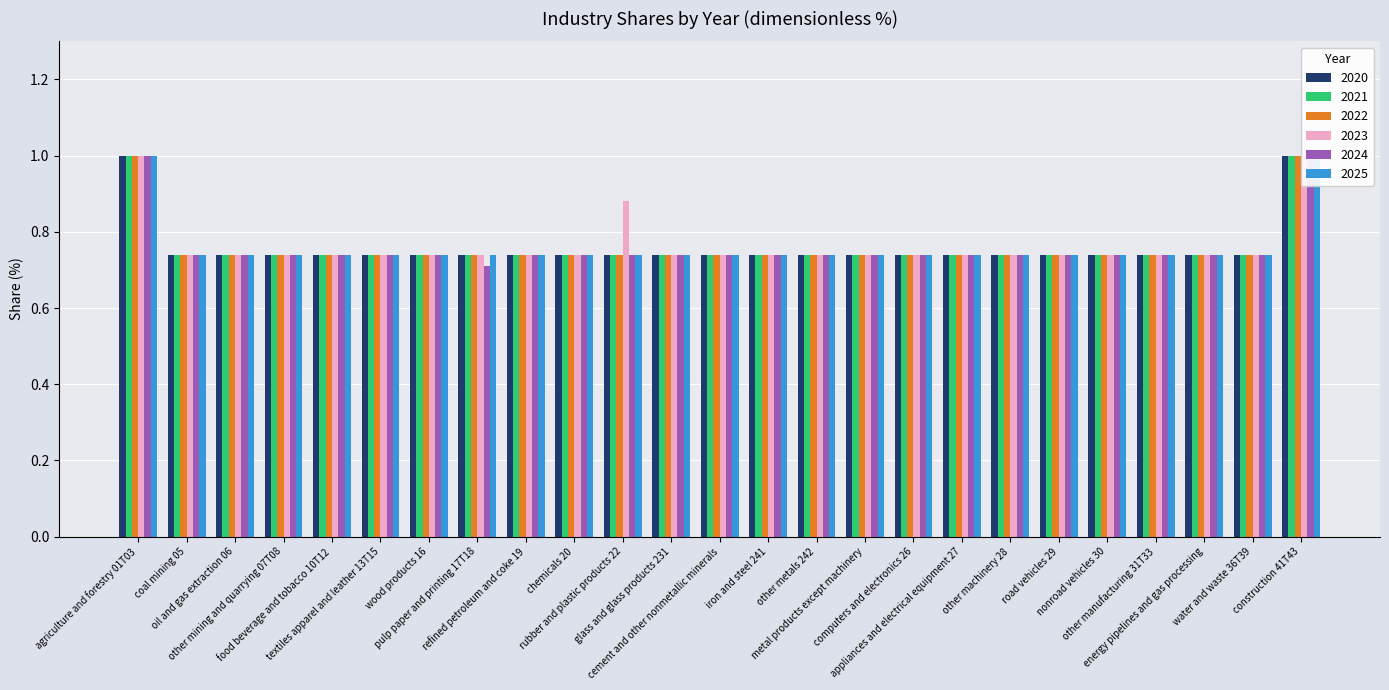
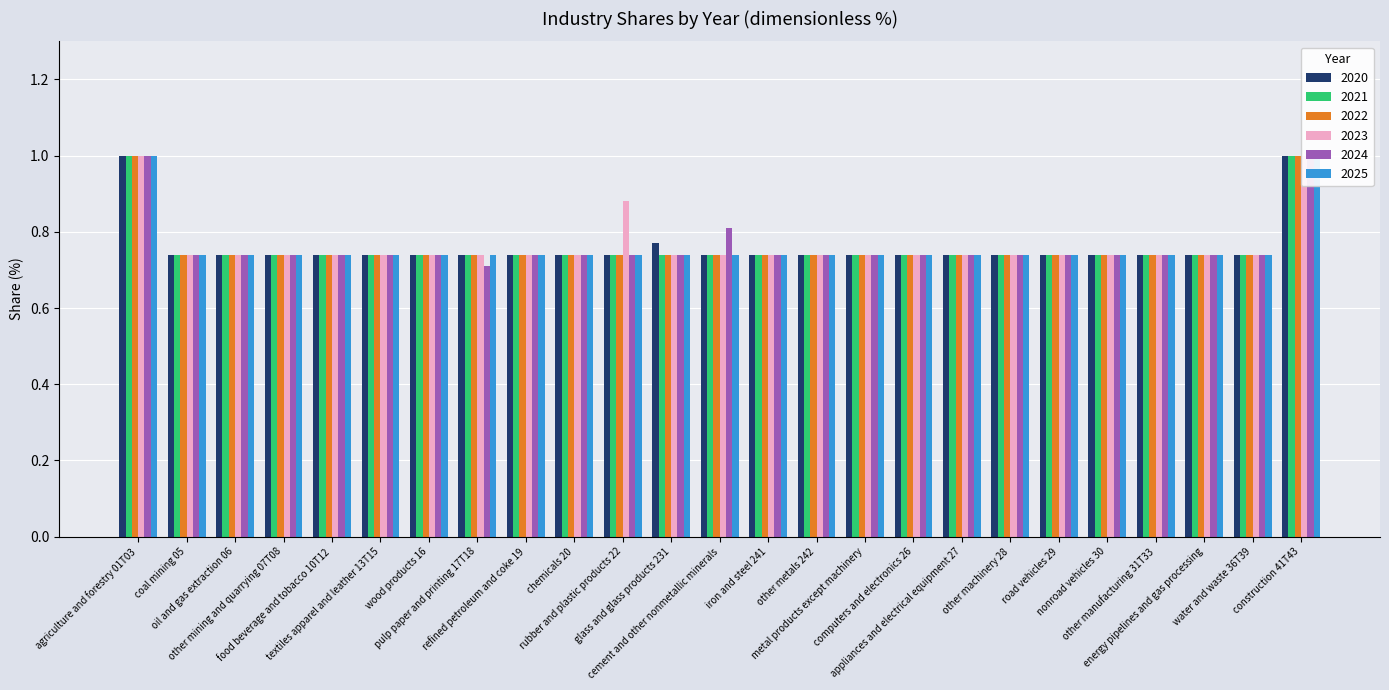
  {
    "2020": {
      "agriculture and forestry 01T03": 1.00,
      "coal mining 05": 0.74,
      "oil and gas extraction 06": 0.74,
      "other mining and quarrying 07T08": 0.74,
      "food beverage and tobacco 10T12": 0.74,
      "textiles apparel and leather 13T15": 0.74,
      "wood products 16": 0.74,
      "pulp paper and printing 17T18": 0.74,
      "refined petroleum and coke 19": 0.74,
      "chemicals 20": 0.74,
      "rubber and plastic products 22": 0.74,
-     "glass and glass products 231": 0.74,
+     "glass and glass products 231": 0.77,
      "cement and other nonmetallic minerals": 0.74,
      "iron and steel 241": 0.74,
      "other metals 242": 0.74,
      "metal products except machinery": 0.74,
      "computers and electronics 26": 0.74,
      "appliances and electrical equipment 27": 0.74,
      "other machinery 28": 0.74,
      "road vehicles 29": 0.74,
      "nonroad vehicles 30": 0.74,
      "other manufacturing 31T33": 0.74,
      "energy pipelines and gas processing": 0.74,
      "water and waste 36T39": 0.74,
      "construction 41T43": 1.00
    },
    "2021": {
      "agriculture and forestry 01T03": 1.00,
      "coal mining 05": 0.74,
      "oil and gas extraction 06": 0.74,
      "other mining and quarrying 07T08": 0.74,
      "food beverage and tobacco 10T12": 0.74,
      "textiles apparel and leather 13T15": 0.74,
      "wood products 16": 0.74,
      "pulp paper and printing 17T18": 0.74,
      "refined petroleum and coke 19": 0.74,
      "chemicals 20": 0.74,
      "rubber and plastic products 22": 0.74,
      "glass and glass products 231": 0.74,
      "cement and other nonmetallic minerals": 0.74,
      "iron and steel 241": 0.74,
      "other metals 242": 0.74,
      "metal products except machinery": 0.74,
      "computers and electronics 26": 0.74,
      "appliances and electrical equipment 27": 0.74,
      "other machinery 28": 0.74,
      "road vehicles 29": 0.74,
      "nonroad vehicles 30": 0.74,
      "other manufacturing 31T33": 0.74,
      "energy pipelines and gas processing": 0.74,
      "water and waste 36T39": 0.74,
      "construction 41T43": 1.00
    },
    "2022": {
      "agriculture and forestry 01T03": 1.00,
      "coal mining 05": 0.74,
      "oil and gas extraction 06": 0.74,
      "other mining and quarrying 07T08": 0.74,
      "food beverage and tobacco 10T12": 0.74,
      "textiles apparel and leather 13T15": 0.74,
      "wood products 16": 0.74,
      "pulp paper and printing 17T18": 0.74,
      "refined petroleum and coke 19": 0.74,
      "chemicals 20": 0.74,
      "rubber and plastic products 22": 0.74,
      "glass and glass products 231": 0.74,
      "cement and other nonmetallic minerals": 0.74,
      "iron and steel 241": 0.74,
      "other metals 242": 0.74,
      "metal products except machinery": 0.74,
      "computers and electronics 26": 0.74,
      "appliances and electrical equipment 27": 0.74,
      "other machinery 28": 0.74,
      "road vehicles 29": 0.74,
      "nonroad vehicles 30": 0.74,
      "other manufacturing 31T33": 0.74,
      "energy pipelines and gas processing": 0.74,
      "water and waste 36T39": 0.74,
      "construction 41T43": 1.00
    },
    "2023": {
      "agriculture and forestry 01T03": 1.00,
      "coal mining 05": 0.74,
      "oil and gas extraction 06": 0.74,
      "other mining and quarrying 07T08": 0.74,
      "food beverage and tobacco 10T12": 0.74,
      "textiles apparel and leather 13T15": 0.74,
      "wood products 16": 0.74,
      "pulp paper and printing 17T18": 0.74,
      "refined petroleum and coke 19": 0.74,
      "chemicals 20": 0.74,
      "rubber and plastic products 22": 0.88,
      "glass and glass products 231": 0.74,
      "cement and other nonmetallic minerals": 0.74,
      "iron and steel 241": 0.74,
      "other metals 242": 0.74,
      "metal products except machinery": 0.74,
      "computers and electronics 26": 0.74,
      "appliances and electrical equipment 27": 0.74,
      "other machinery 28": 0.74,
      "road vehicles 29": 0.74,
      "nonroad vehicles 30": 0.74,
      "other manufacturing 31T33": 0.74,
      "energy pipelines and gas processing": 0.74,
      "water and waste 36T39": 0.74
    },
    "2024": {
      "agriculture and forestry 01T03": 1.00,
      "coal mining 05": 0.74,
      "oil and gas extraction 06": 0.74,
      "other mining and quarrying 07T08": 0.74,
      "food beverage and tobacco 10T12": 0.74,
      "textiles apparel and leather 13T15": 0.74,
      "wood products 16": 0.74,
      "pulp paper and printing 17T18": 0.71,
      "refined petroleum and coke 19": 0.74,
      "chemicals 20": 0.74,
      "rubber and plastic products 22": 0.74,
      "glass and glass products 231": 0.74,
-     "cement and other nonmetallic minerals": 0.74,
+     "cement and other nonmetallic minerals": 0.81,
      "iron and steel 241": 0.74,
      "other metals 242": 0.74,
      "metal products except machinery": 0.74,
      "computers and electronics 26": 0.74,
      "appliances and electrical equipment 27": 0.74,
      "other machinery 28": 0.74,
      "road vehicles 29": 0.74,
      "nonroad vehicles 30": 0.74,
      "other manufacturing 31T33": 0.74,
      "energy pipelines and gas processing": 0.74,
      "water and waste 36T39": 0.74
    },
    "2025": {
      "agriculture and forestry 01T03": 1.00,
      "coal mining 05": 0.74,
      "oil and gas extraction 06": 0.74,
      "other mining and quarrying 07T08": 0.74,
      "food beverage and tobacco 10T12": 0.74,
      "textiles apparel and leather 13T15": 0.74,
      "wood products 16": 0.74,
      "pulp paper and printing 17T18": 0.74,
      "refined petroleum and coke 19": 0.74,
      "chemicals 20": 0.74,
      "rubber and plastic products 22": 0.74,
      "glass and glass products 231": 0.74,
      "cement and other nonmetallic minerals": 0.74,
      "iron and steel 241": 0.74,
      "other metals 242": 0.74,
      "metal products except machinery": 0.74,
      "computers and electronics 26": 0.74,
      "appliances and electrical equipment 27": 0.74,
      "other machinery 28": 0.74,
      "road vehicles 29": 0.74,
      "nonroad vehicles 30": 0.74,
      "other manufacturing 31T33": 0.74,
      "energy pipelines and gas processing": 0.74,
      "water and waste 36T39": 0.74
    }
  }
